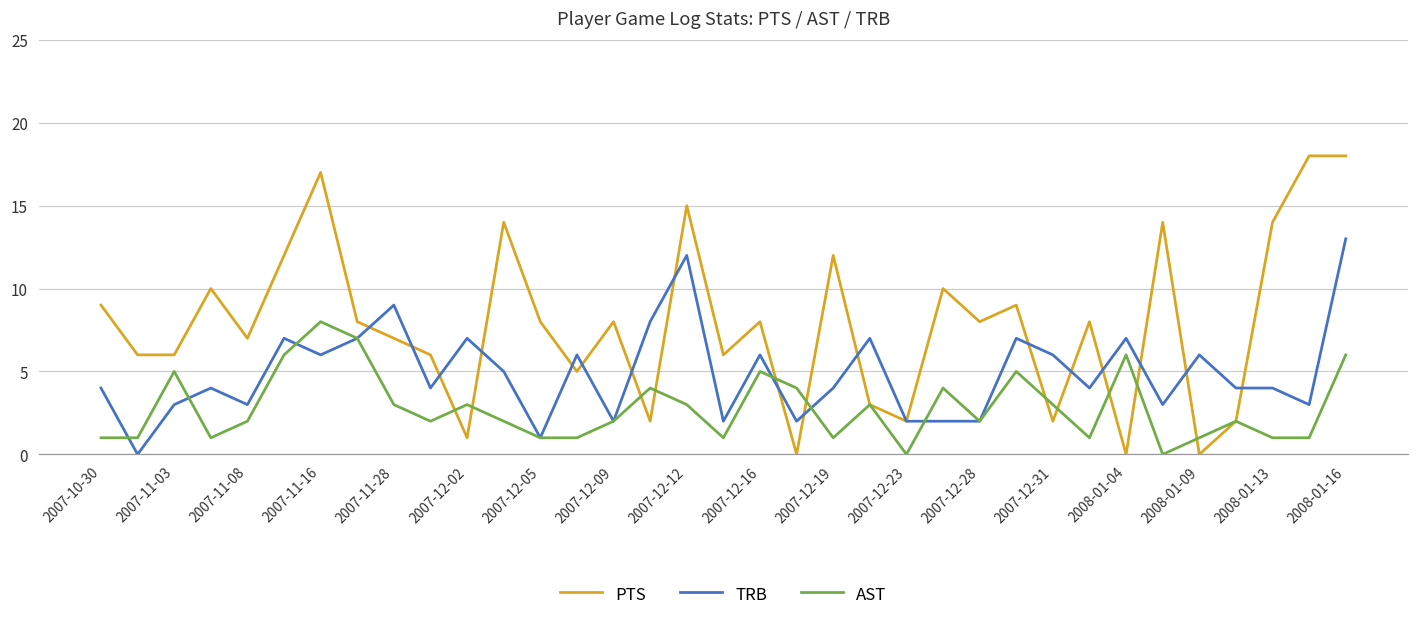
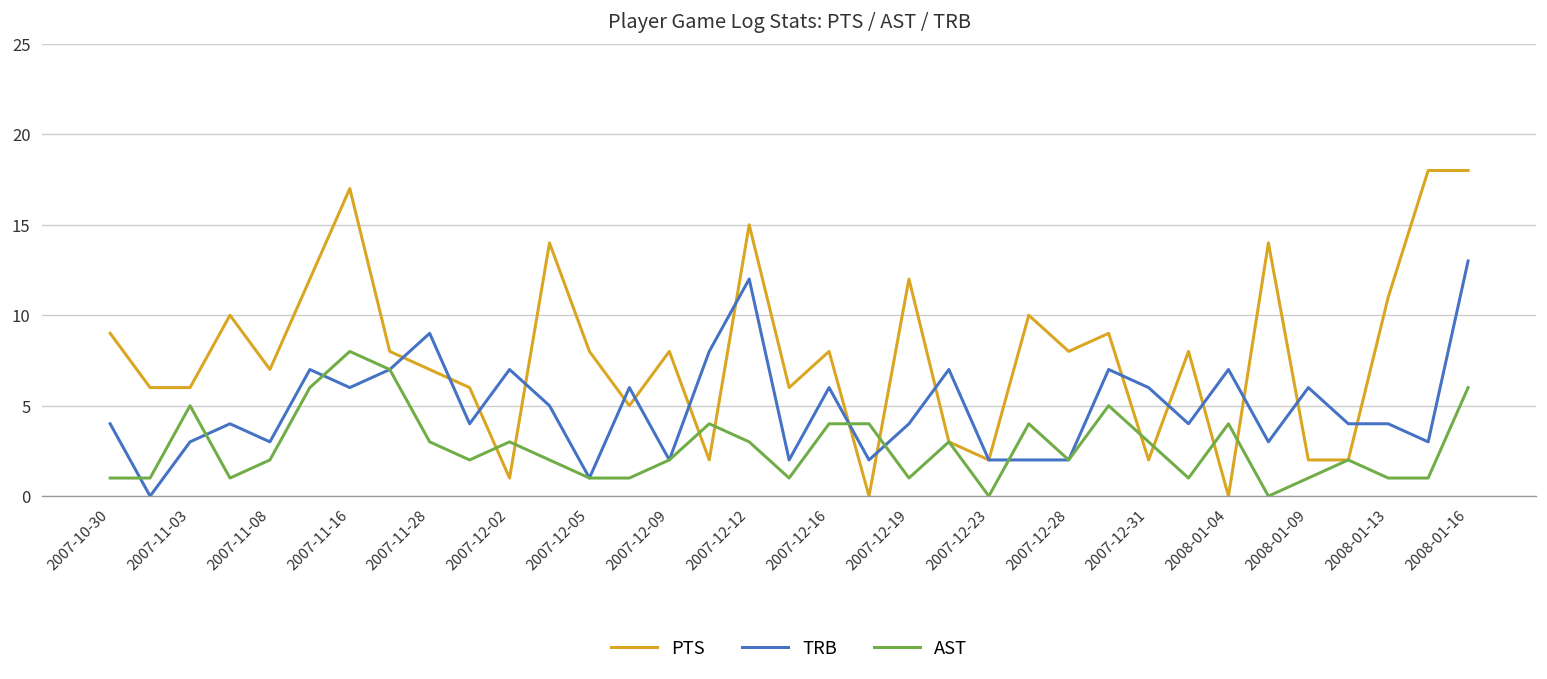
  {
    "PTS": {
      "2007-10-30": 9,
      "2007-11-03": 6,
      "2007-11-08": 7,
      "2007-11-16": 17,
      "2007-11-28": 7,
      "2007-12-02": 1,
      "2007-12-05": 8,
      "2007-12-09": 8,
      "2007-12-12": 15,
      "2007-12-16": 8,
      "2007-12-19": 12,
      "2007-12-28": 8,
      "2007-12-31": 2,
      "2008-01-04": 0,
-     "2008-01-09": 0,
-     "2008-01-13": 14,
+     "2008-01-09": 2,
+     "2008-01-13": 11,
      "2008-01-16": 18
    },
    "TRB": {
      "2007-10-30": 4,
      "2007-11-03": 3,
      "2007-11-08": 3,
      "2007-11-16": 6,
      "2007-11-28": 9,
      "2007-12-02": 7,
      "2007-12-12": 12,
      "2007-12-16": 6,
      "2007-12-19": 4,
      "2007-12-31": 6,
      "2008-01-04": 7,
      "2008-01-09": 6,
      "2008-01-13": 4,
      "2008-01-16": 13
    },
    "AST": {
      "2007-10-30": 1,
      "2007-11-03": 5,
      "2007-11-08": 2,
      "2007-11-16": 8,
      "2007-11-28": 3,
      "2007-12-02": 3,
      "2007-12-12": 3,
-     "2007-12-16": 5,
+     "2007-12-16": 4,
      "2007-12-19": 1,
      "2007-12-23": 0,
      "2007-12-31": 3,
-     "2008-01-04": 6,
+     "2008-01-04": 4,
      "2008-01-09": 1,
      "2008-01-13": 1,
      "2008-01-16": 6
    }
  }
